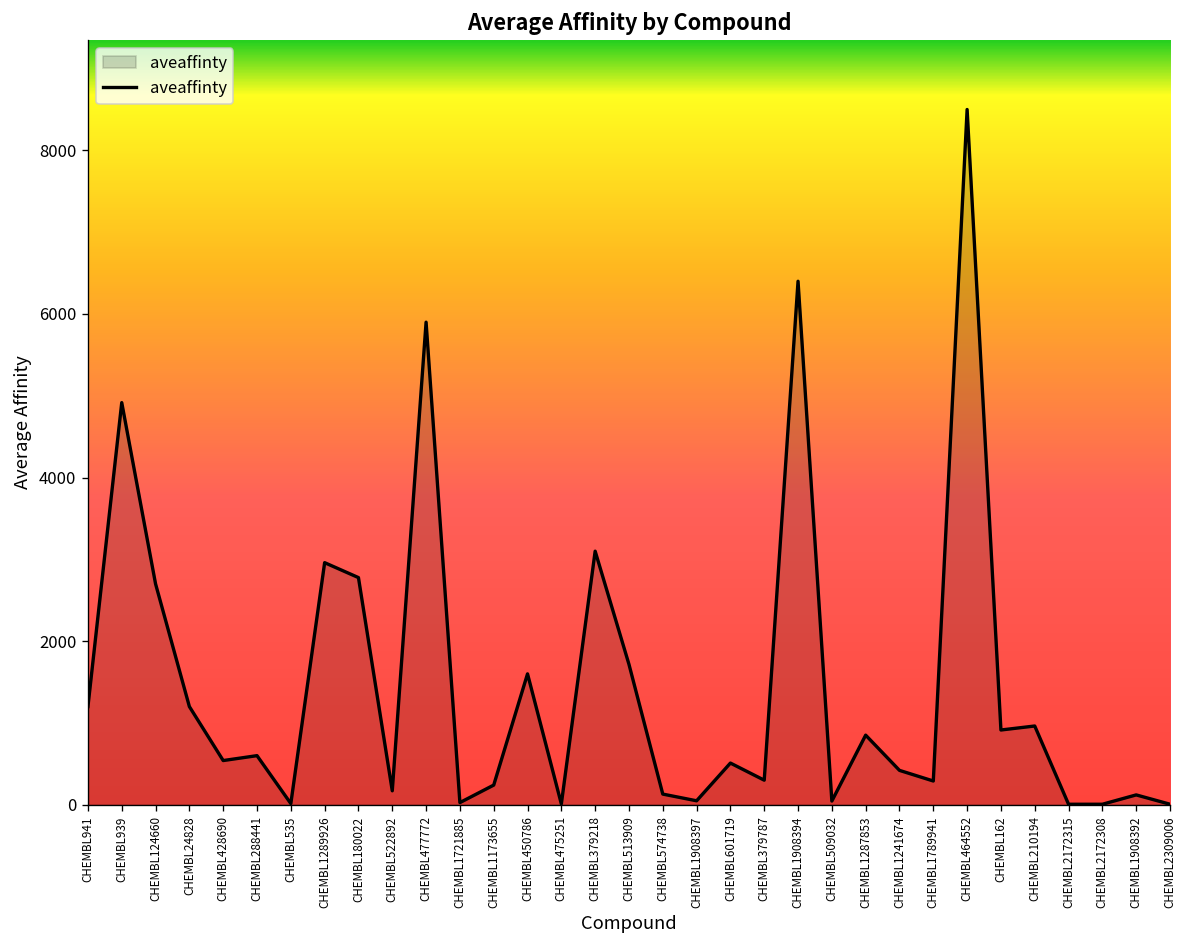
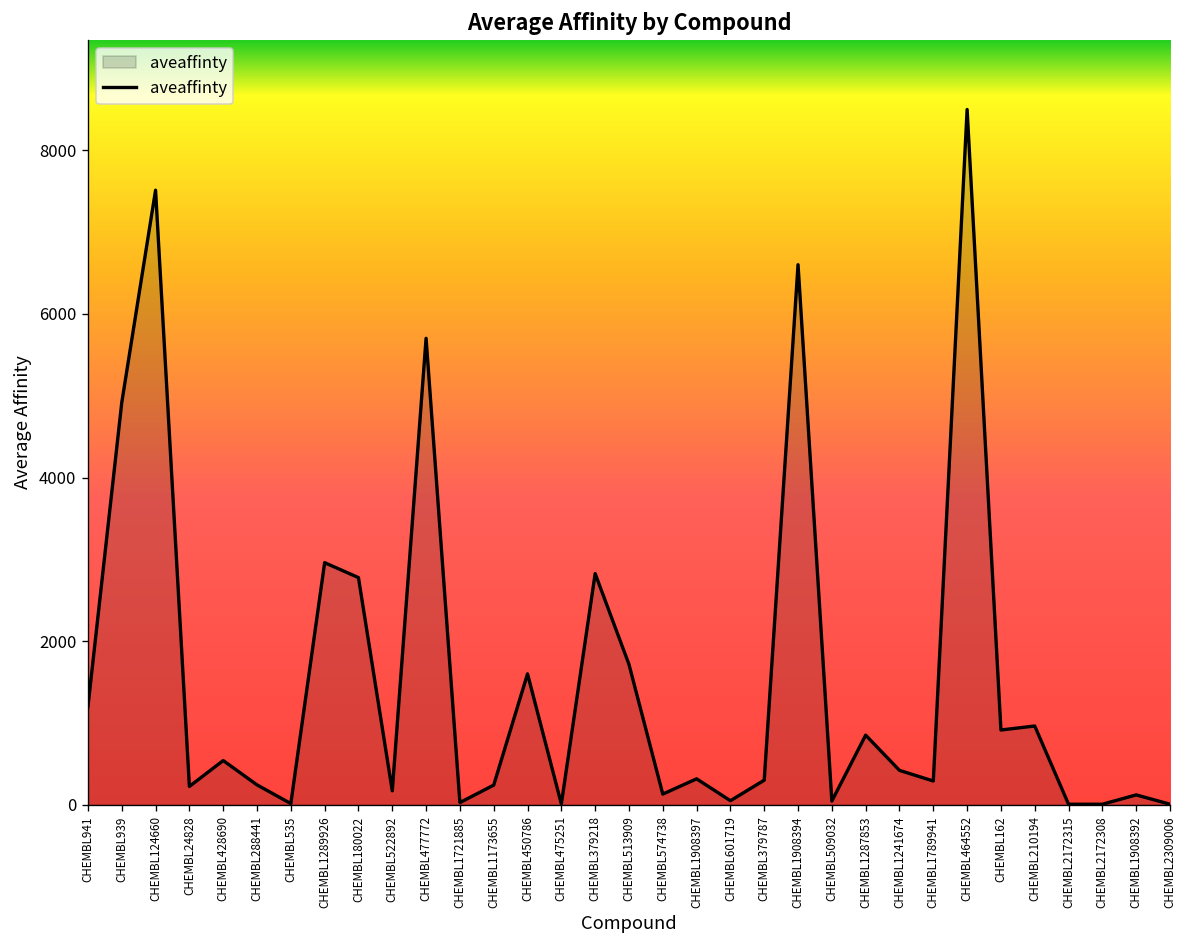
  {
    "CHEMBL941": 1200,
    "CHEMBL939": 4900,
-   "CHEMBL124660": 2700,
-   "CHEMBL24828": 1200,
+   "CHEMBL124660": 7500,
+   "CHEMBL24828": 200,
    "CHEMBL428690": 500,
-   "CHEMBL288441": 600,
+   "CHEMBL288441": 200,
    "CHEMBL535": 0,
    "CHEMBL1289926": 3000,
    "CHEMBL180022": 2800,
    "CHEMBL522892": 200,
-   "CHEMBL477772": 5900,
+   "CHEMBL477772": 5700,
    "CHEMBL1721885": 0,
    "CHEMBL1173655": 200,
    "CHEMBL450786": 1600,
    "CHEMBL475251": 0,
-   "CHEMBL379218": 3100,
+   "CHEMBL379218": 2800,
    "CHEMBL513909": 1700,
    "CHEMBL574738": 100,
-   "CHEMBL1908397": 0,
-   "CHEMBL601719": 500,
+   "CHEMBL1908397": 300,
+   "CHEMBL601719": 0,
    "CHEMBL379787": 300,
-   "CHEMBL1908394": 6400,
+   "CHEMBL1908394": 6600,
    "CHEMBL509032": 0,
    "CHEMBL1287853": 900,
    "CHEMBL1241674": 400,
    "CHEMBL1789941": 300,
    "CHEMBL464552": 8500,
    "CHEMBL162": 900,
    "CHEMBL210194": 1000,
    "CHEMBL2172315": 0,
    "CHEMBL2172308": 0,
    "CHEMBL1908392": 100,
    "CHEMBL2309006": 0
  }
